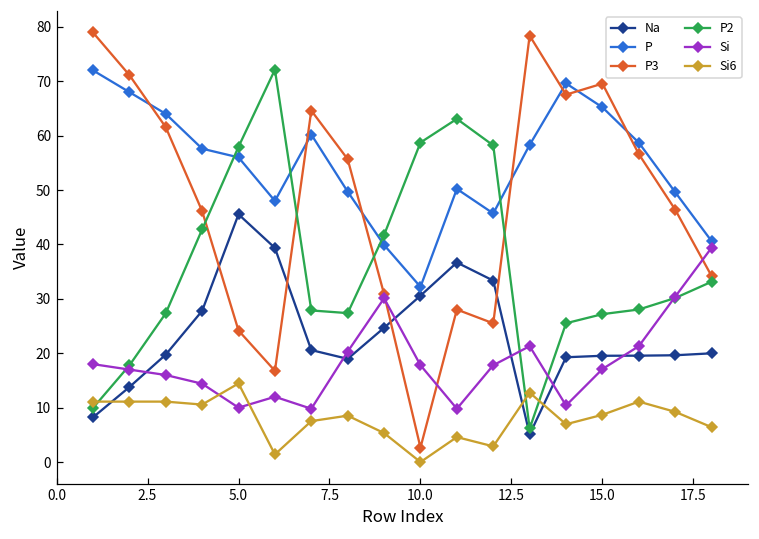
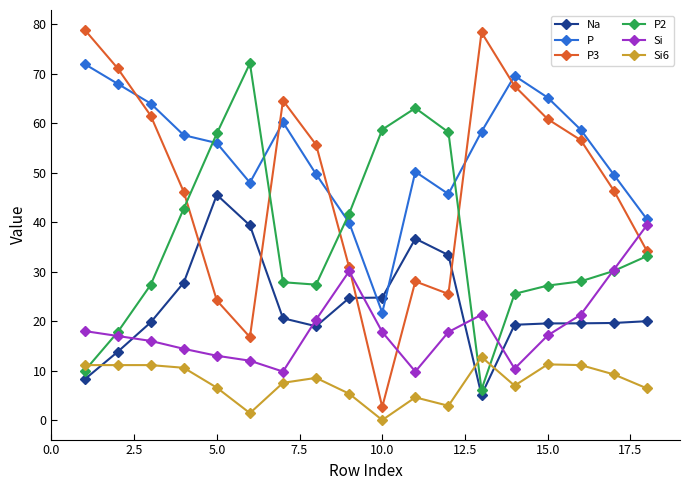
  {
    "Na": {
      "5.0": 46,
-     "10.0": 31,
+     "10.0": 25,
      "15.0": 20
    },
    "P": {
      "5.0": 56,
-     "10.0": 32,
+     "10.0": 22,
      "15.0": 65
    },
    "P3": {
      "5.0": 24,
      "10.0": 3,
-     "15.0": 70
+     "15.0": 61
    },
    "P2": {
      "5.0": 58,
      "10.0": 59,
      "15.0": 27
    },
    "Si": {
-     "5.0": 10,
+     "5.0": 13,
      "10.0": 18,
      "15.0": 17
    },
    "Si6": {
-     "5.0": 14,
+     "5.0": 7,
      "10.0": 0,
-     "15.0": 9
+     "15.0": 11
    }
  }
